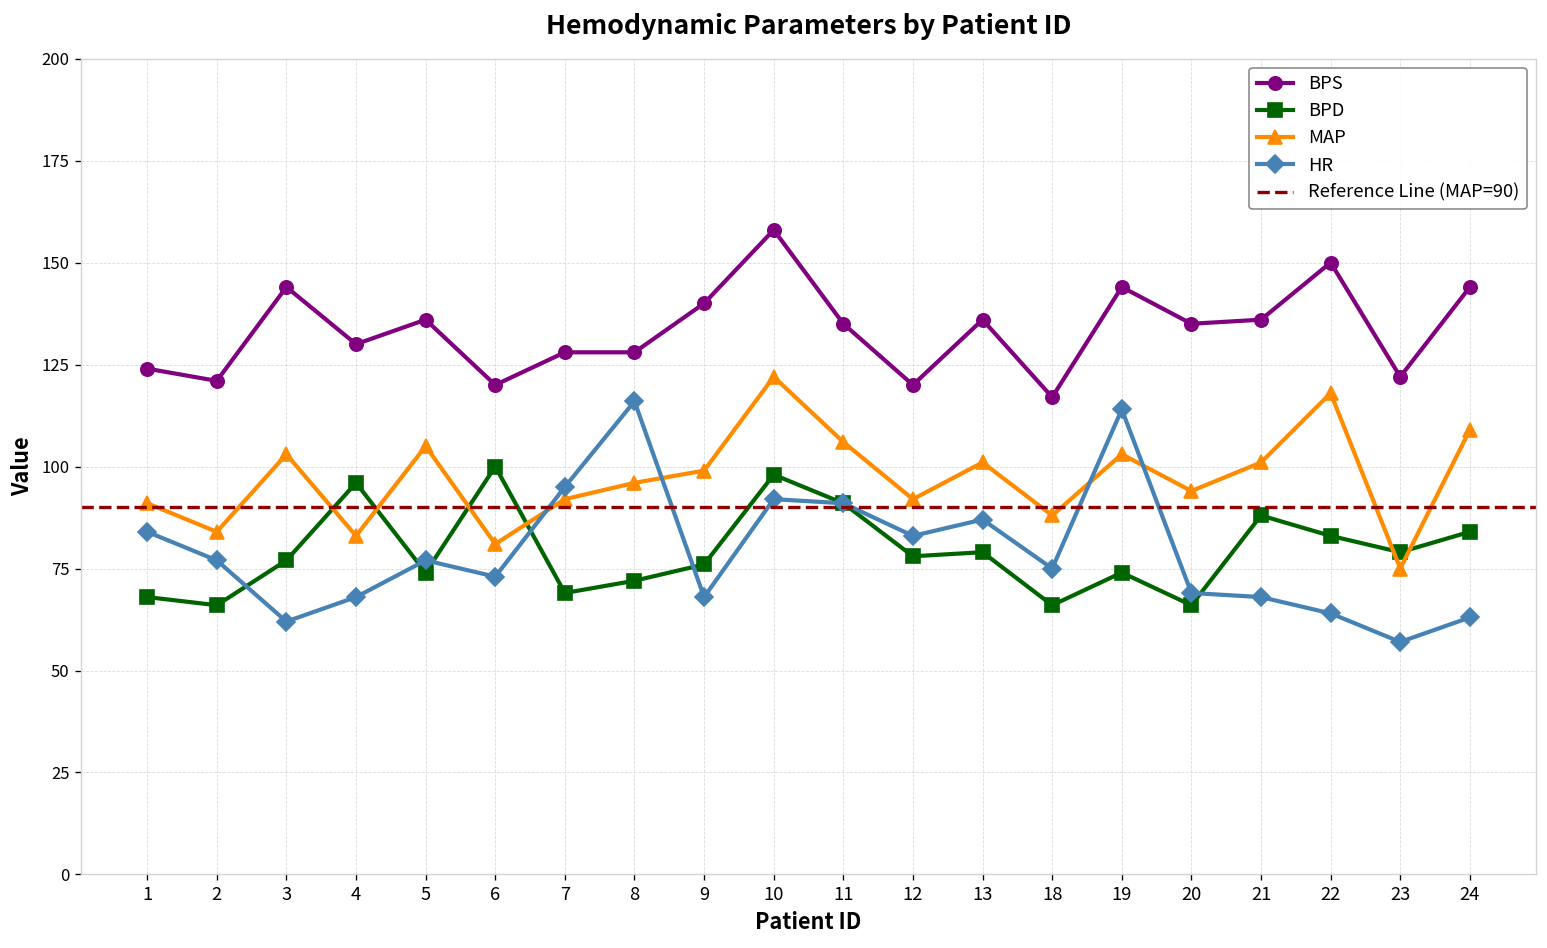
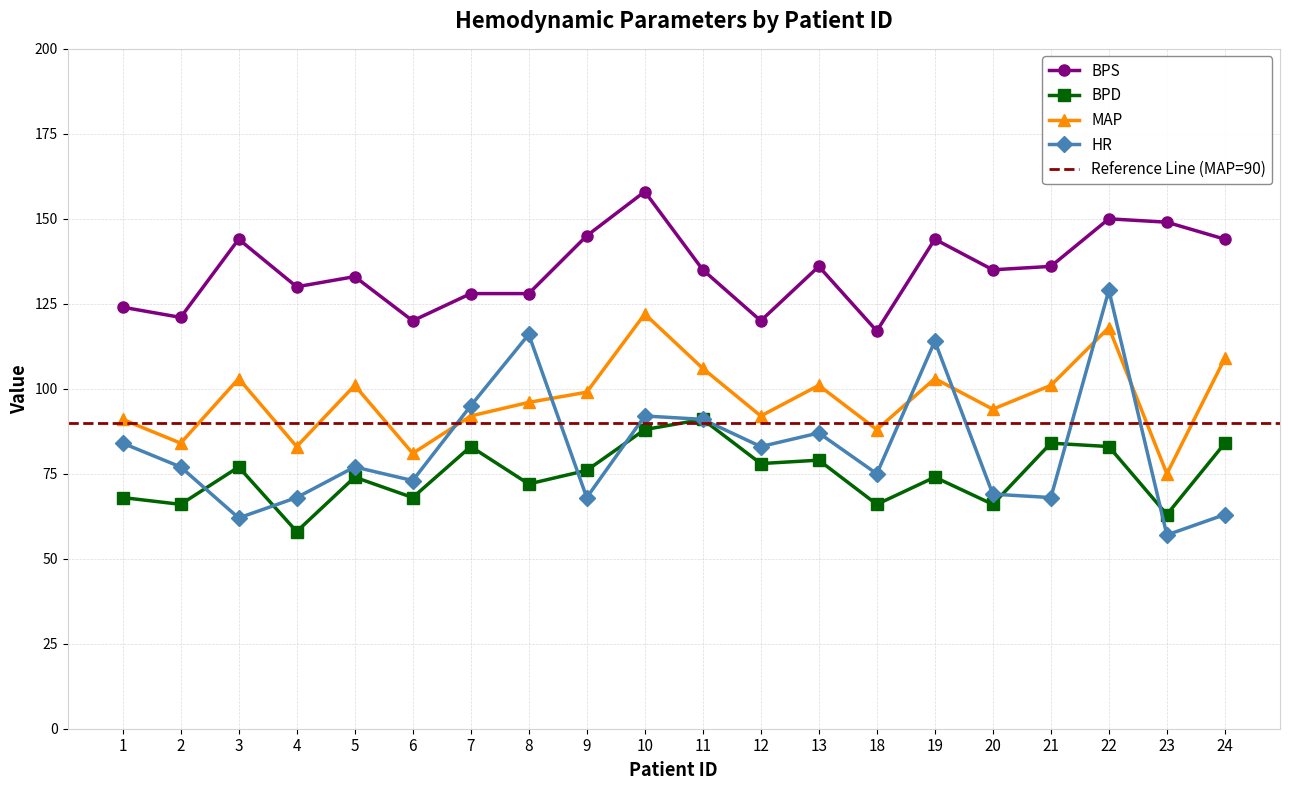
  {
    "BPS": {
      "1": 124,
      "2": 121,
      "3": 144,
      "4": 130,
-     "5": 136,
+     "5": 133,
      "6": 120,
      "7": 128,
      "8": 128,
-     "9": 140,
+     "9": 145,
      "10": 158,
      "11": 135,
      "12": 120,
      "13": 136,
      "18": 117,
      "19": 144,
      "20": 135,
      "21": 136,
      "22": 150,
-     "23": 122,
+     "23": 149,
      "24": 144
    },
    "BPD": {
      "1": 68,
      "2": 66,
      "3": 77,
-     "4": 96,
+     "4": 58,
      "5": 74,
-     "6": 100,
-     "7": 69,
+     "6": 68,
+     "7": 83,
      "8": 72,
      "9": 76,
-     "10": 98,
+     "10": 88,
      "12": 78,
      "13": 79,
      "18": 66,
      "19": 74,
      "20": 66,
-     "21": 88,
+     "21": 84,
      "22": 83,
-     "23": 79,
+     "23": 63,
      "24": 84
    },
    "MAP": {
      "1": 91,
      "2": 84,
      "3": 103,
      "4": 83,
-     "5": 105,
+     "5": 101,
      "6": 81,
      "7": 92,
      "8": 96,
      "9": 99,
      "10": 122,
      "11": 106,
      "12": 92,
      "13": 101,
      "18": 88,
      "19": 103,
      "20": 94,
      "21": 101,
      "22": 118,
      "23": 75,
      "24": 109
    },
    "HR": {
      "1": 84,
      "2": 77,
      "3": 62,
      "4": 68,
      "5": 77,
      "6": 73,
      "7": 95,
      "8": 116,
      "9": 68,
      "10": 92,
      "12": 83,
      "13": 87,
      "18": 75,
      "19": 114,
      "20": 69,
      "21": 68,
-     "22": 64,
+     "22": 129,
      "23": 57,
      "24": 63
    }
  }
